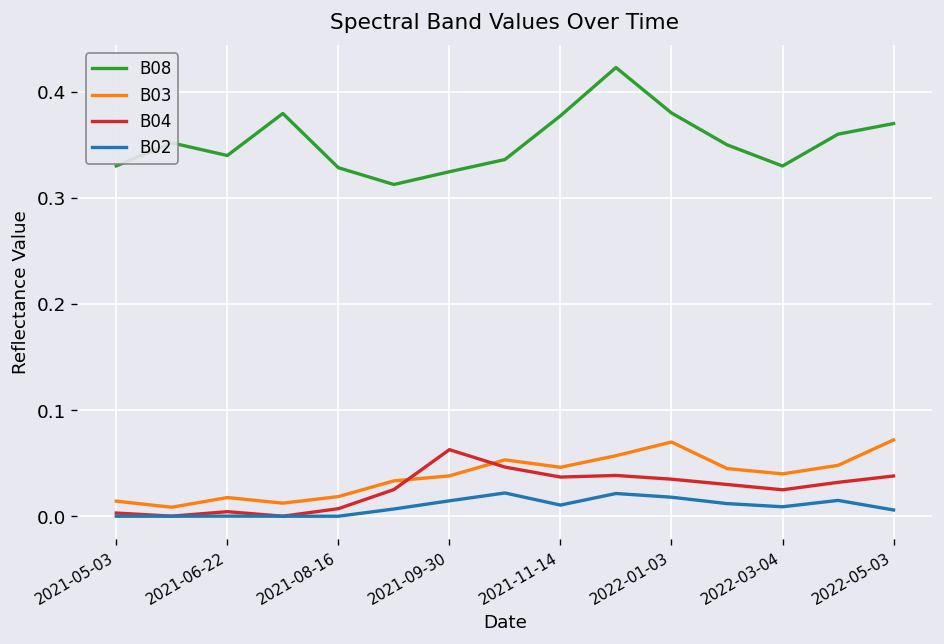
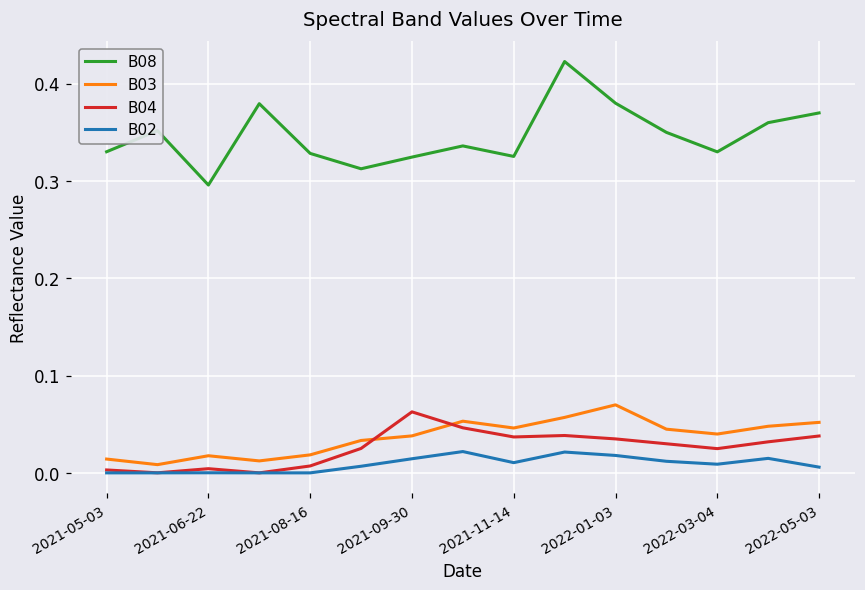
  {
    "B08": {
      "2021-05-03": 0.33,
-     "2021-06-22": 0.34,
+     "2021-06-22": 0.30,
      "2021-08-16": 0.33,
      "2021-09-30": 0.32,
-     "2021-11-14": 0.38,
+     "2021-11-14": 0.33,
      "2022-01-03": 0.38,
      "2022-03-04": 0.33,
      "2022-05-03": 0.37
    },
    "B03": {
      "2021-05-03": 0.01,
      "2021-06-22": 0.02,
      "2021-08-16": 0.02,
      "2021-09-30": 0.04,
      "2021-11-14": 0.05,
      "2022-01-03": 0.07,
      "2022-03-04": 0.04,
-     "2022-05-03": 0.07
+     "2022-05-03": 0.05
    },
    "B04": {
      "2021-05-03": 0.00,
      "2021-06-22": 0.00,
      "2021-08-16": 0.01,
      "2021-09-30": 0.06,
      "2021-11-14": 0.04,
      "2022-01-03": 0.04,
      "2022-03-04": 0.03,
      "2022-05-03": 0.04
    },
    "B02": {
      "2021-05-03": 0.00,
      "2021-06-22": 0.00,
      "2021-08-16": 0.00,
      "2021-09-30": 0.01,
      "2021-11-14": 0.01,
      "2022-01-03": 0.02,
      "2022-03-04": 0.01,
      "2022-05-03": 0.01
    }
  }
